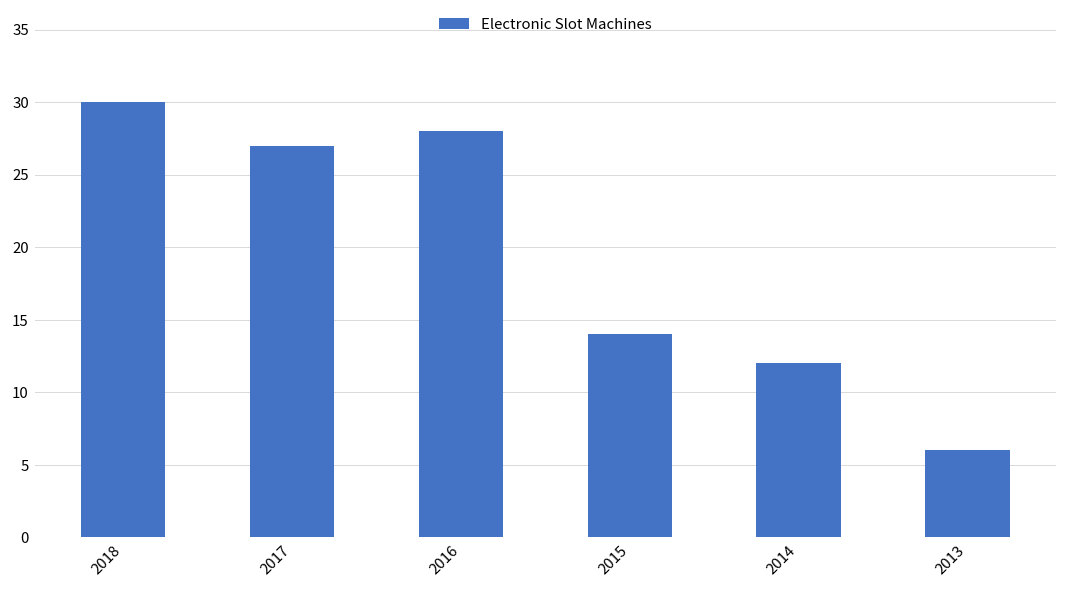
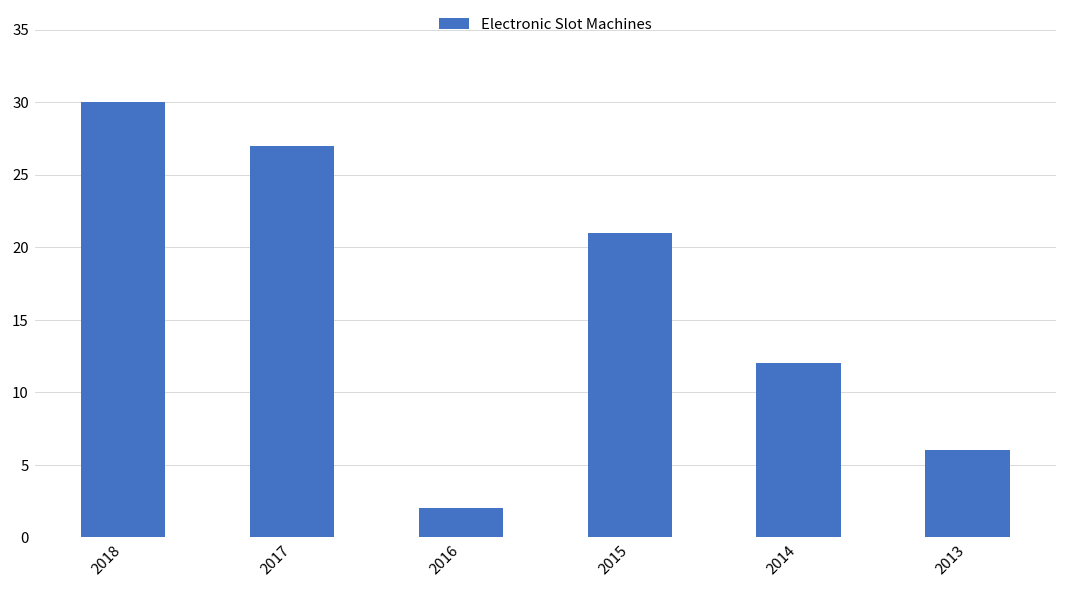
  {
    "2018": 30,
    "2017": 27,
-   "2016": 28,
-   "2015": 14,
+   "2016": 2,
+   "2015": 21,
    "2014": 12,
    "2013": 6
  }
